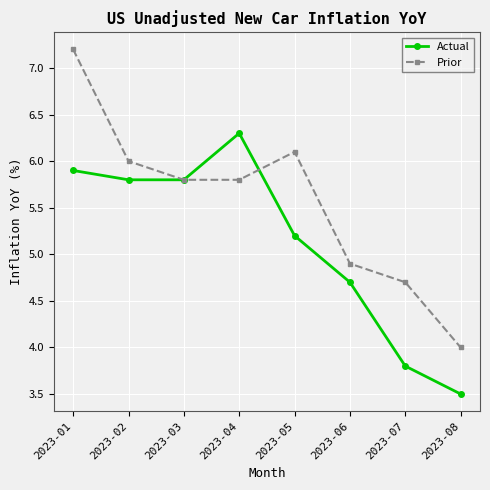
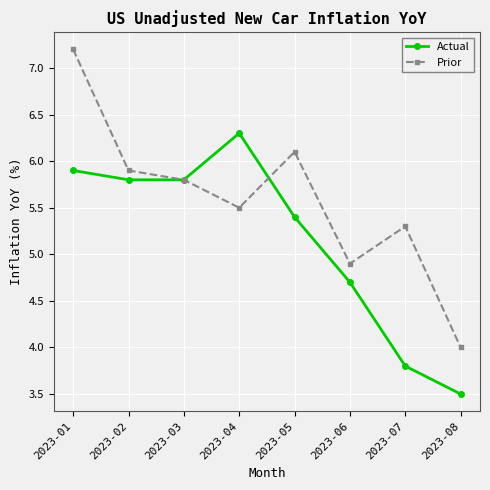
  {
    "Actual": {
      "2023-01": 5.9,
      "2023-02": 5.8,
      "2023-04": 6.3,
-     "2023-05": 5.2,
+     "2023-05": 5.4,
      "2023-06": 4.7,
      "2023-07": 3.8,
      "2023-08": 3.5
    },
    "Prior": {
      "2023-01": 7.2,
-     "2023-02": 6.0,
-     "2023-04": 5.8,
+     "2023-02": 5.9,
+     "2023-04": 5.5,
      "2023-05": 6.1,
      "2023-06": 4.9,
-     "2023-07": 4.7,
+     "2023-07": 5.3,
      "2023-08": 4.0
    }
  }
